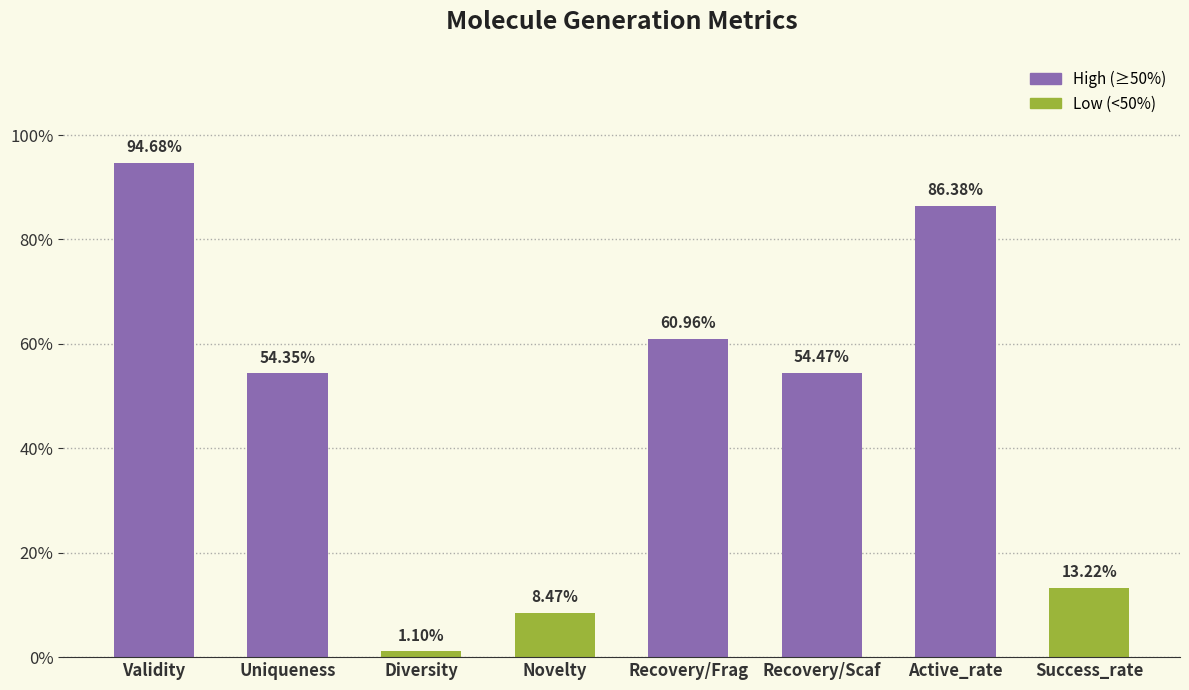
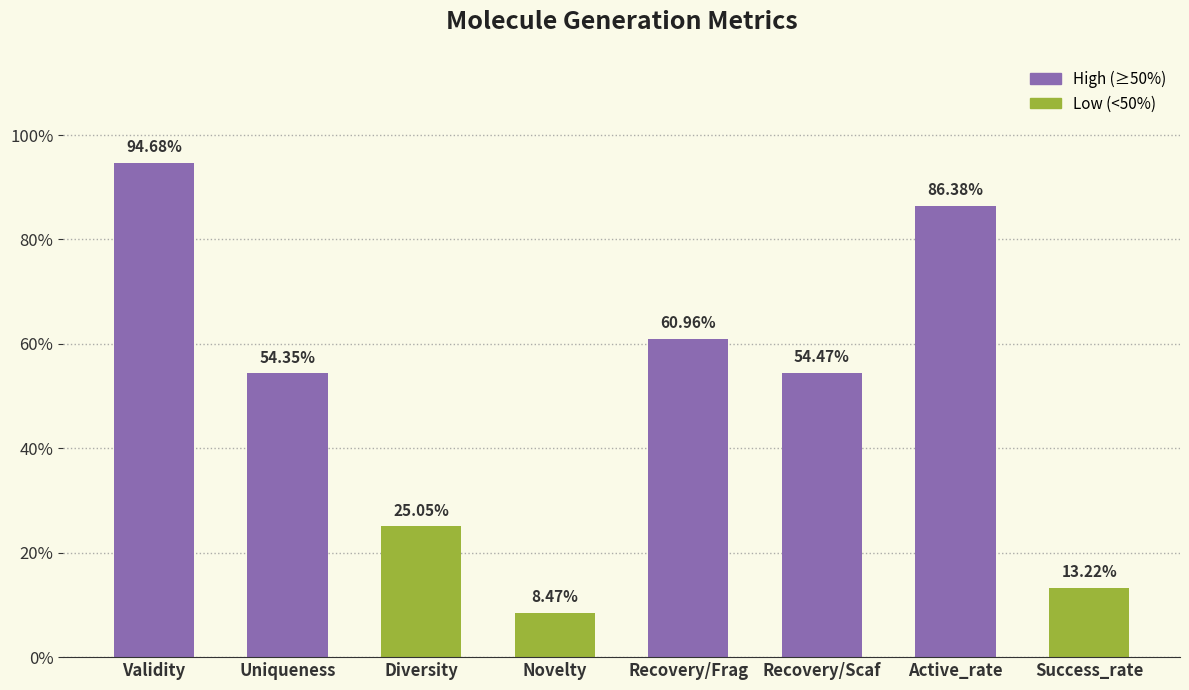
  {
    "Validity": "94.68%",
    "Uniqueness": "54.35%",
-   "Diversity": "1.10%",
+   "Diversity": "25.05%",
    "Novelty": "8.47%",
    "Recovery/Frag": "60.96%",
    "Recovery/Scaf": "54.47%",
    "Active_rate": "86.38%",
    "Success_rate": "13.22%"
  }
